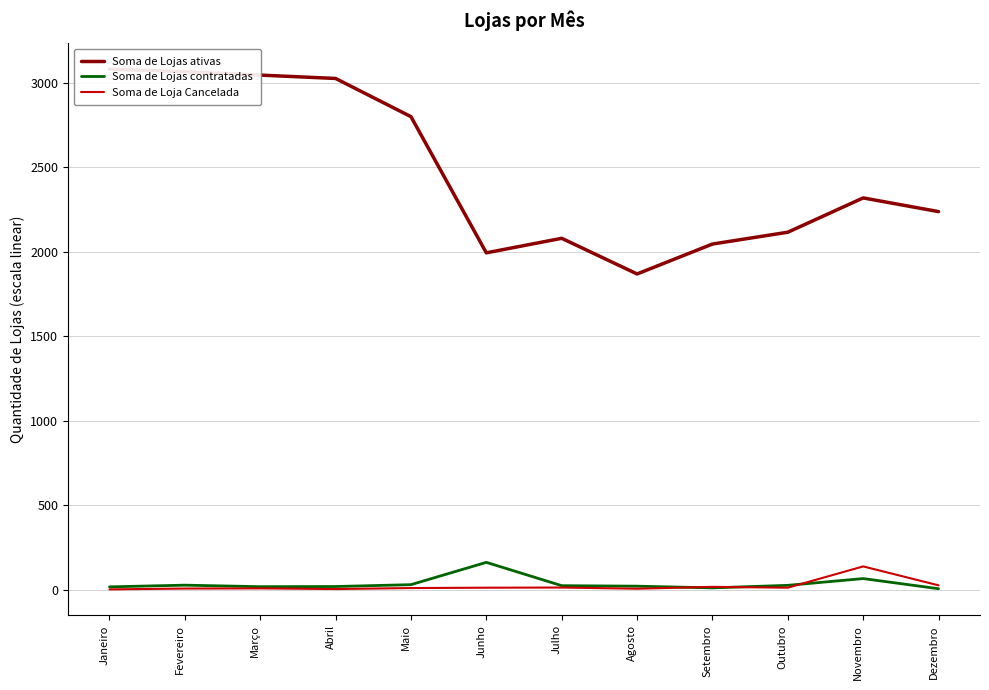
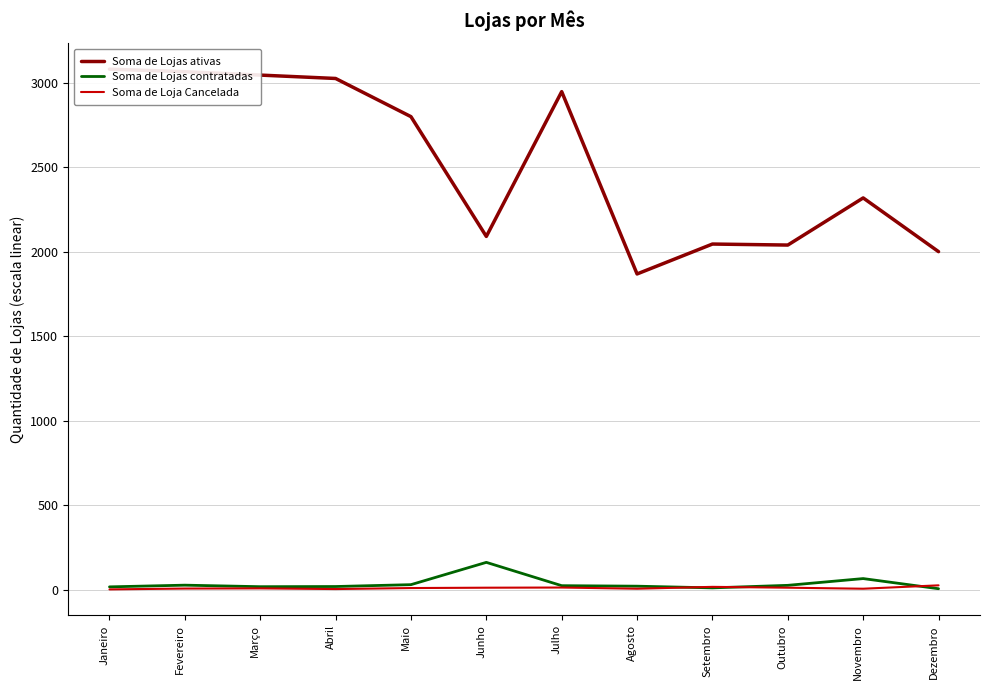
  {
    "Soma de Lojas ativas": {
      "Abril": 3030,
      "Maio": 2800,
-     "Junho": 1990,
-     "Julho": 2080,
+     "Junho": 2090,
+     "Julho": 2950,
      "Agosto": 1870,
      "Setembro": 2050,
-     "Outubro": 2120,
+     "Outubro": 2040,
      "Novembro": 2320,
-     "Dezembro": 2240
+     "Dezembro": 2000
    },
    "Soma de Lojas contratadas": {
      "Fevereiro": 30,
      "Abril": 20,
      "Maio": 30,
      "Junho": 160,
      "Novembro": 70,
      "Dezembro": 10
    },
    "Soma de Loja Cancelada": {
      "Fevereiro": 10,
      "Abril": 0,
      "Maio": 10,
      "Junho": 10,
-     "Novembro": 140,
+     "Novembro": 10,
      "Dezembro": 30
    }
  }
